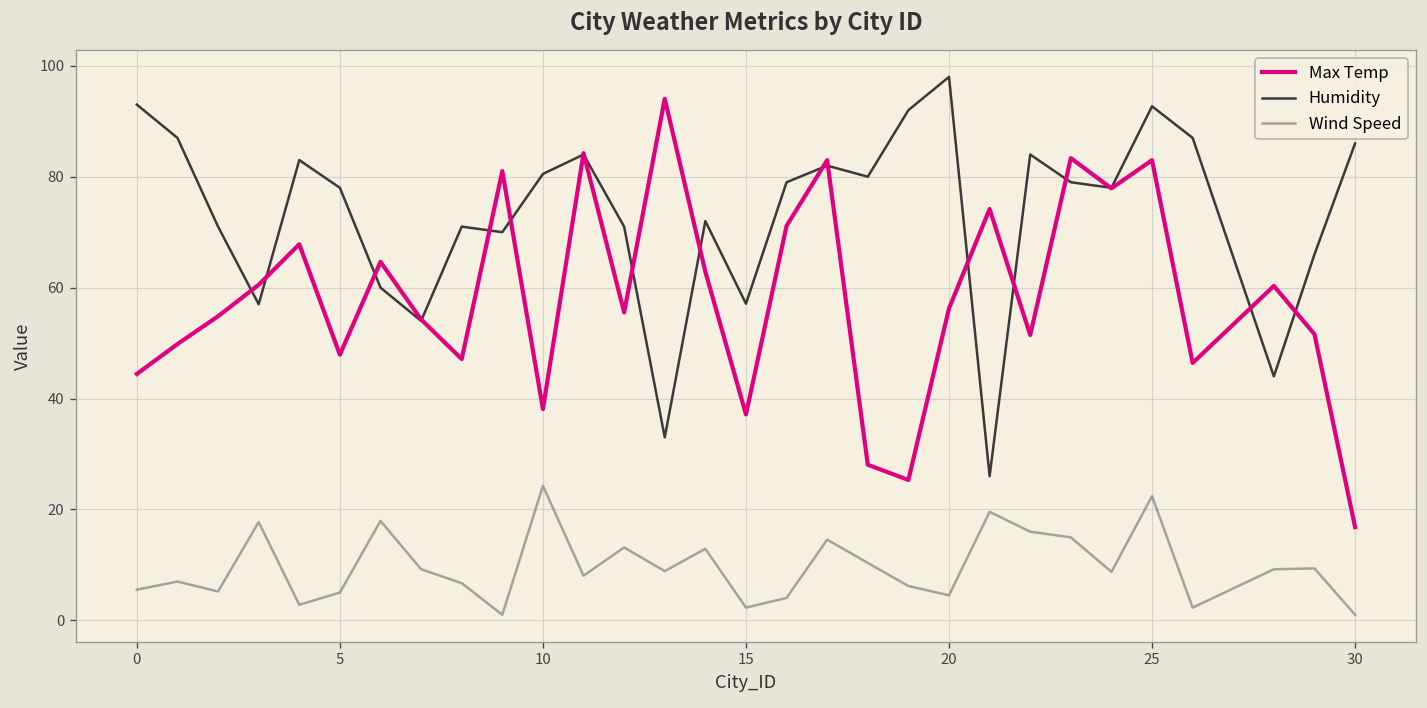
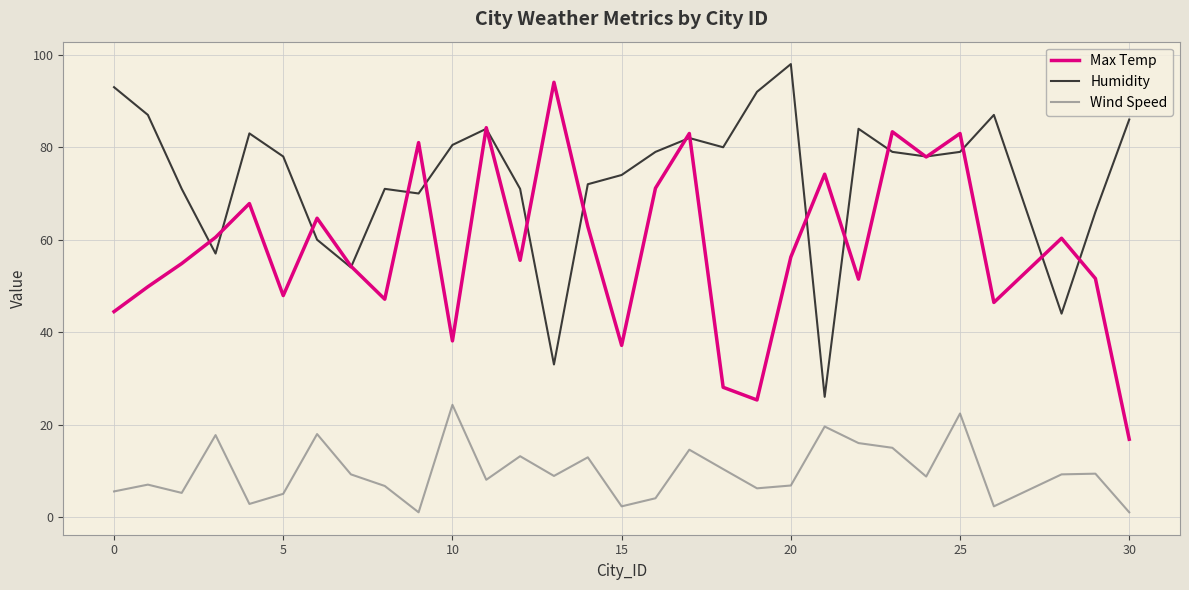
  {
    "Max Temp": {
      "0": 44,
      "5": 48,
      "10": 38,
      "15": 37,
      "20": 56,
      "25": 83,
      "30": 17
    },
    "Humidity": {
      "0": 93,
      "5": 78,
      "10": 81,
-     "15": 57,
+     "15": 74,
      "20": 98,
-     "25": 93,
+     "25": 79,
      "30": 86
    },
    "Wind Speed": {
      "0": 6,
      "5": 5,
      "10": 24,
      "15": 2,
-     "20": 5,
+     "20": 7,
      "25": 22,
      "30": 1
    }
  }
